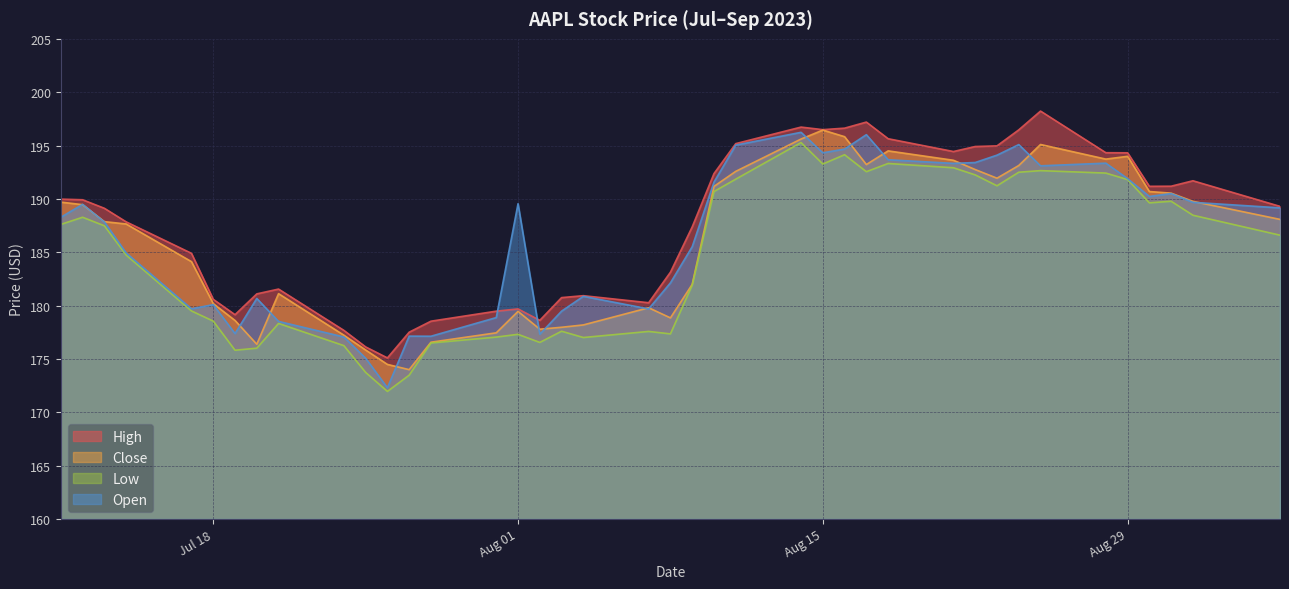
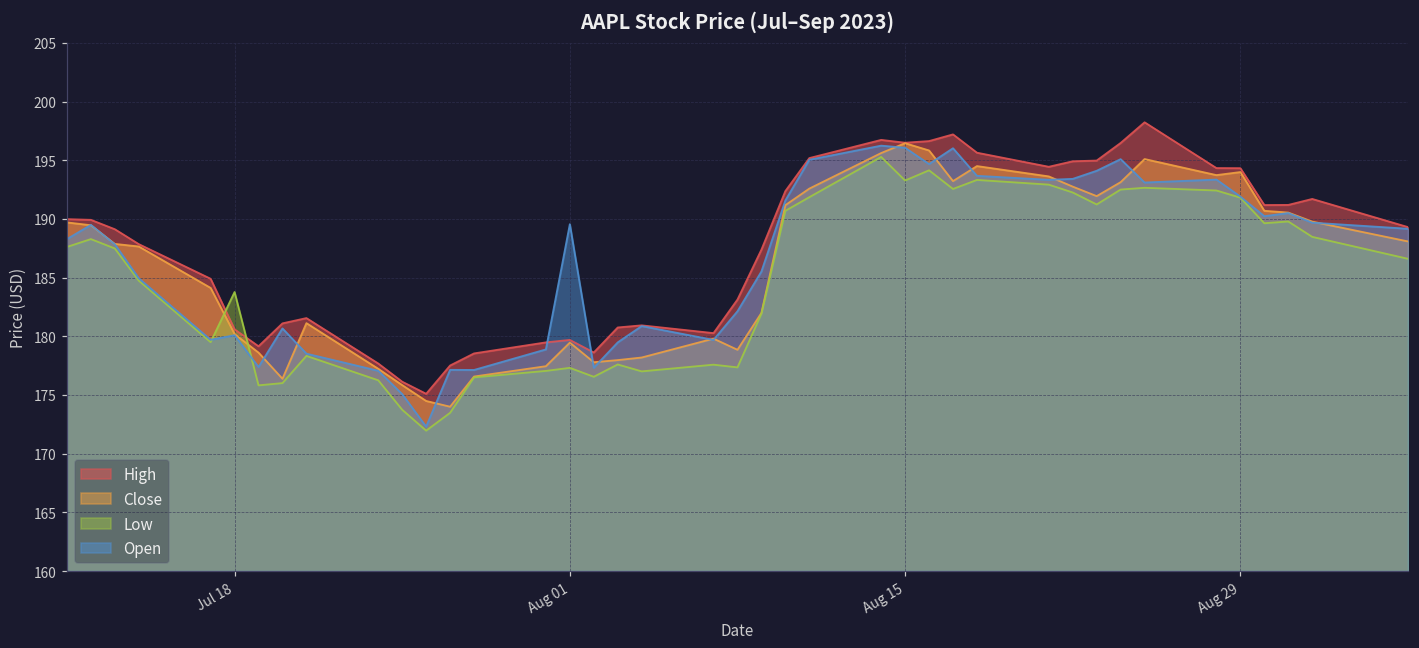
  {
    "Low": {
-     "Jul 18": 178.6,
+     "Jul 18": 183.8,
      "Aug 01": 177.3,
      "Aug 15": 193.3
    },
    "Open": {
      "Aug 01": 189.6,
-     "Aug 15": 194.3
+     "Aug 15": 196.1
    }
  }
